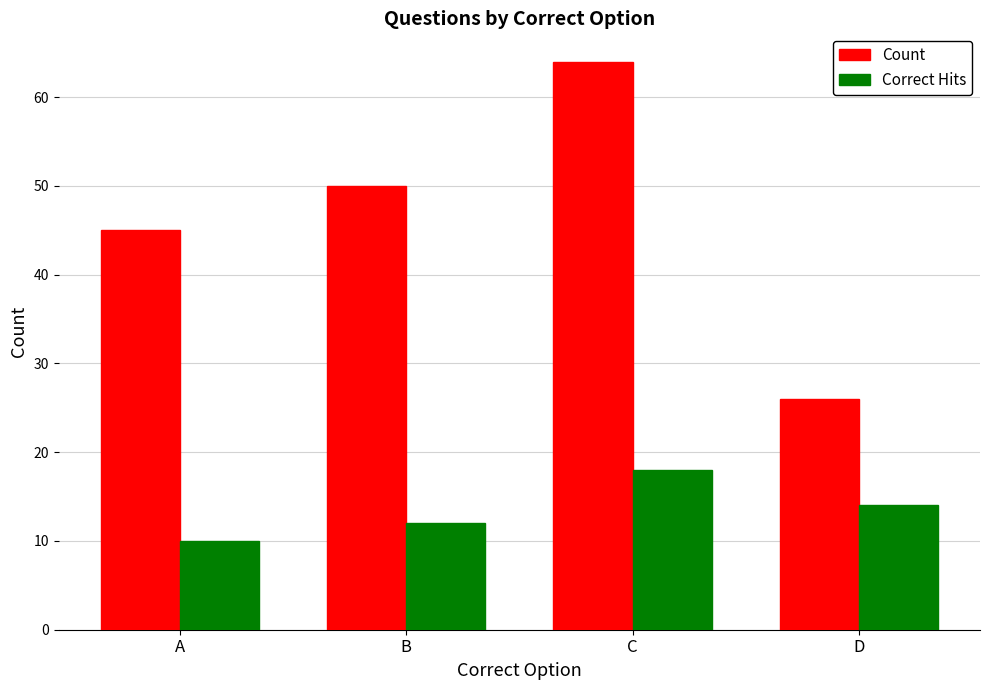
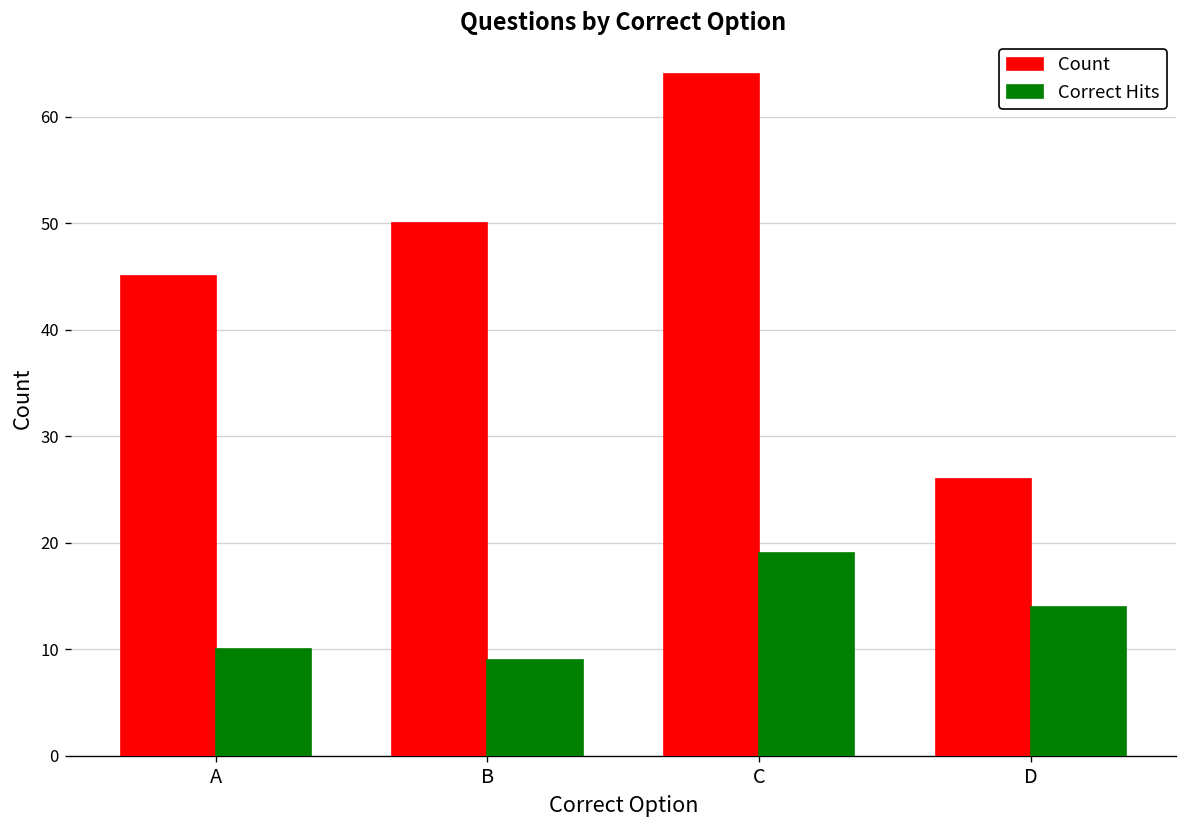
  {
    "Count": {
      "A": 45,
      "B": 50,
      "C": 64,
      "D": 26
    },
    "Correct Hits": {
      "A": 10,
-     "B": 12,
-     "C": 18,
+     "B": 9,
+     "C": 19,
      "D": 14
    }
  }
